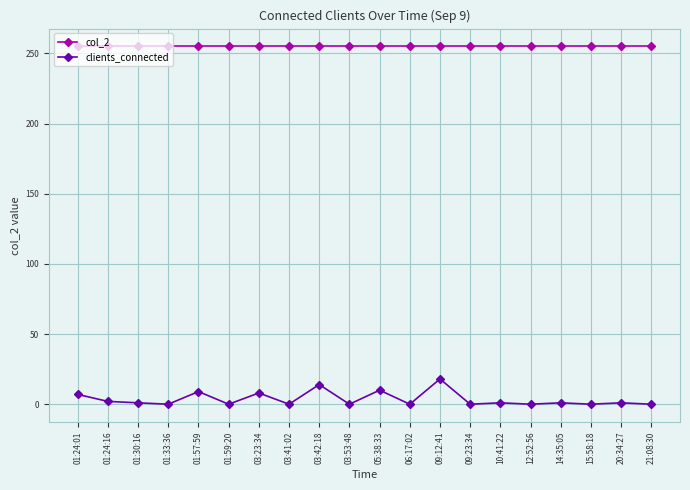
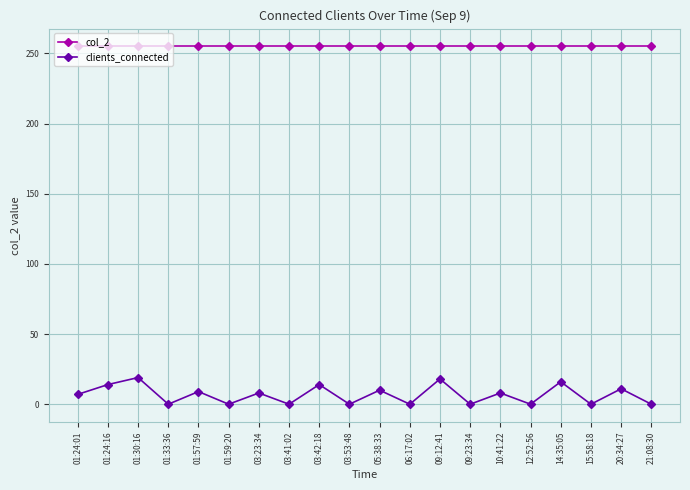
  {
    "col_2": {
      "01:57:59": 255,
      "01:59:20": 255,
      "03:23:34": 255,
      "03:41:02": 255,
      "03:42:18": 255,
      "03:53:48": 255,
      "05:38:33": 255,
      "06:17:02": 255,
      "09:12:41": 255,
      "09:23:34": 255,
      "10:41:22": 255,
      "12:52:56": 255,
      "14:35:05": 255,
      "15:58:18": 255,
      "20:34:27": 255,
      "21:08:30": 255
    },
    "clients_connected": {
      "01:24:01": 7,
-     "01:24:16": 2,
-     "01:30:16": 1,
+     "01:24:16": 14,
+     "01:30:16": 19,
      "01:33:36": 0,
      "01:57:59": 9,
      "01:59:20": 0,
      "03:23:34": 8,
      "03:41:02": 0,
      "03:42:18": 14,
      "03:53:48": 0,
      "05:38:33": 10,
      "06:17:02": 0,
      "09:12:41": 18,
      "09:23:34": 0,
-     "10:41:22": 1,
+     "10:41:22": 8,
      "12:52:56": 0,
-     "14:35:05": 1,
+     "14:35:05": 16,
      "15:58:18": 0,
-     "20:34:27": 1,
+     "20:34:27": 11,
      "21:08:30": 0
    }
  }
